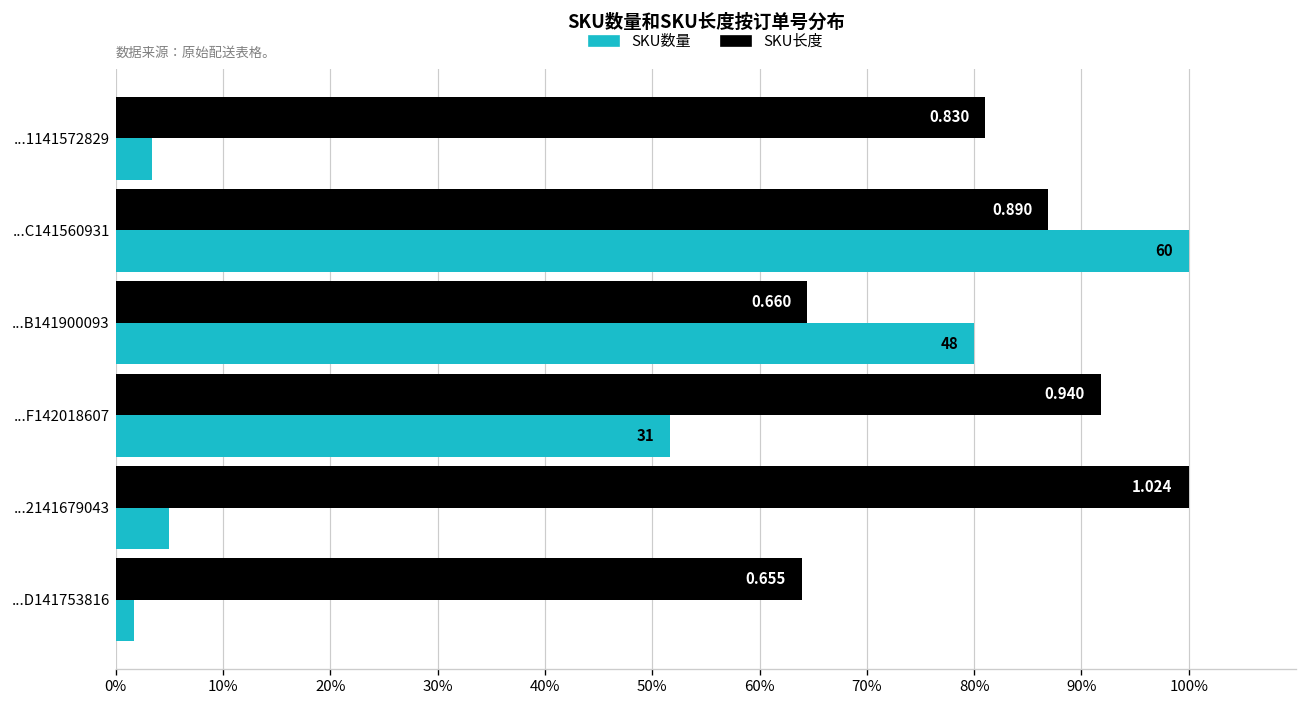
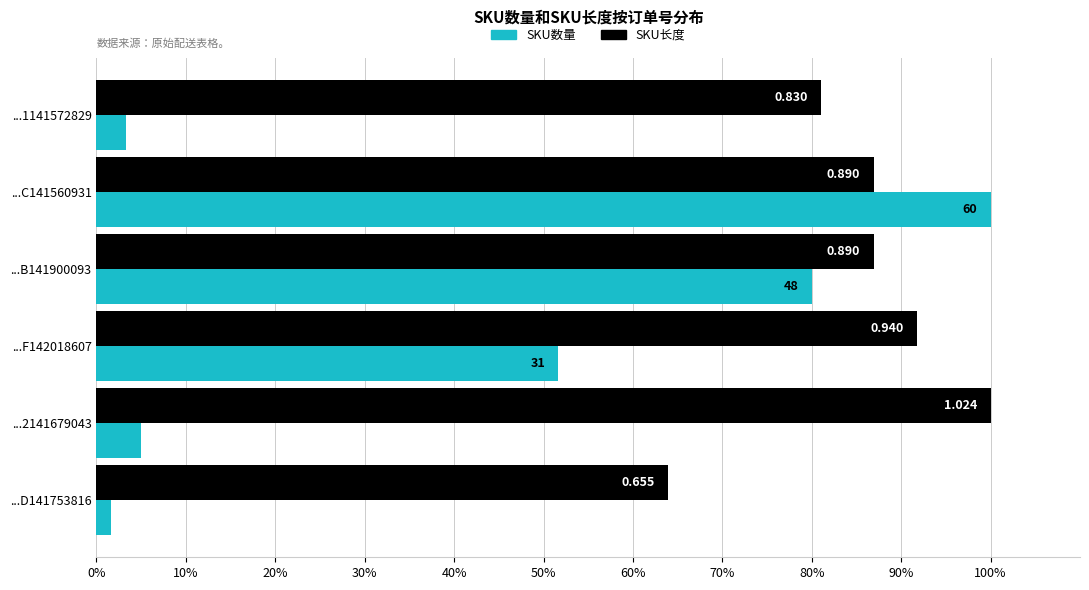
  {
    "SKU数量": {
      "...1141572829": "3%",
      "...2141679043": "5%",
      "...D141753816": "2%"
    },
    "SKU长度": {
-     "...B141900093": "0.660"
+     "...B141900093": "0.890"
    }
  }
